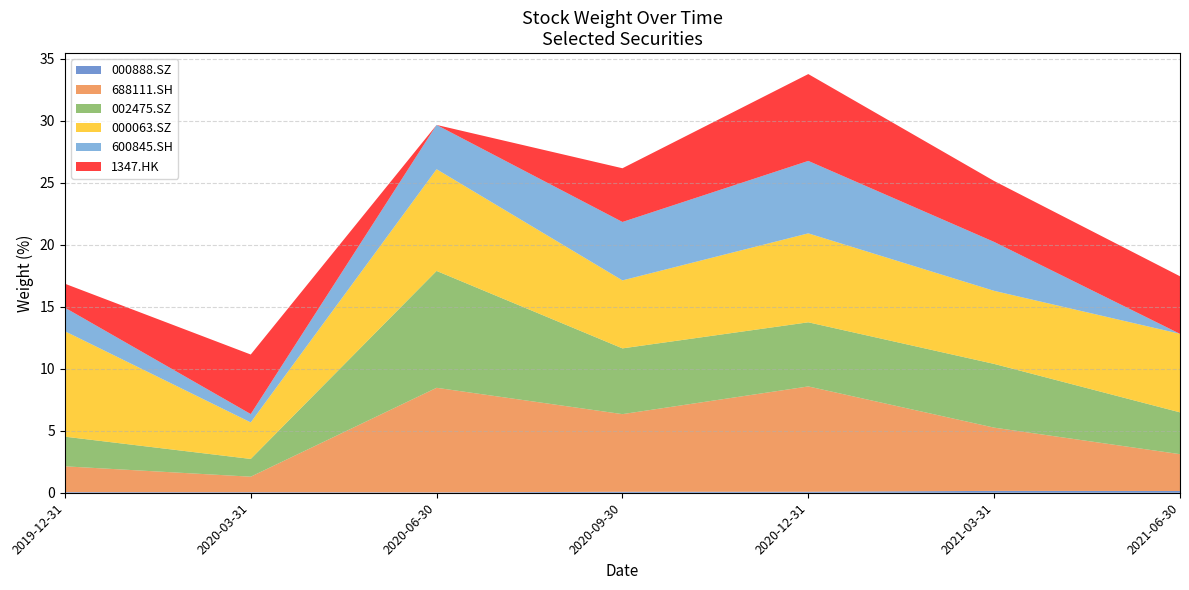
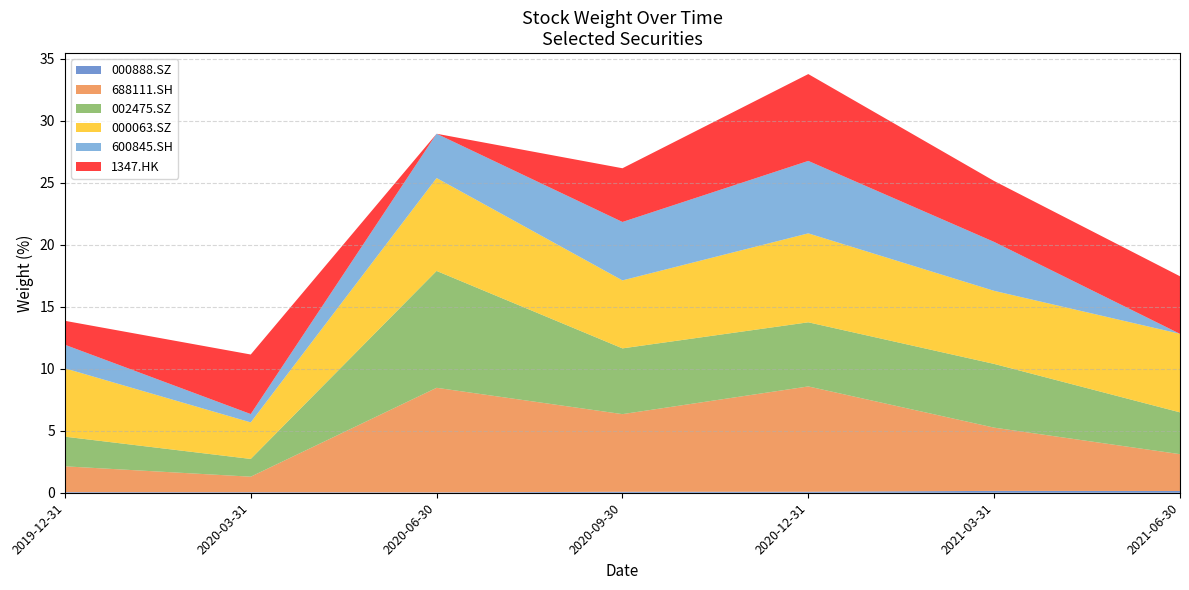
  {
    "688111.SH": {
      "2019-12-31": 2.1,
      "2020-03-31": 1.3,
      "2020-06-30": 8.4,
      "2020-09-30": 6.3,
      "2020-12-31": 8.5,
      "2021-03-31": 5.1,
      "2021-06-30": 3.0
    },
    "002475.SZ": {
      "2019-12-31": 2.4,
      "2020-03-31": 1.4,
      "2020-06-30": 9.4,
      "2020-09-30": 5.3,
      "2020-12-31": 5.2,
      "2021-03-31": 5.1,
      "2021-06-30": 3.4
    },
    "000063.SZ": {
-     "2019-12-31": 8.5,
+     "2019-12-31": 5.5,
      "2020-03-31": 2.9,
-     "2020-06-30": 8.2,
+     "2020-06-30": 7.5,
      "2020-09-30": 5.5,
      "2020-12-31": 7.2,
      "2021-03-31": 5.9
    },
    "1347.HK": {
      "2019-12-31": 1.9,
      "2020-03-31": 4.8,
      "2020-09-30": 4.3,
      "2020-12-31": 7.0,
      "2021-03-31": 4.9,
      "2021-06-30": 4.6
    }
  }
